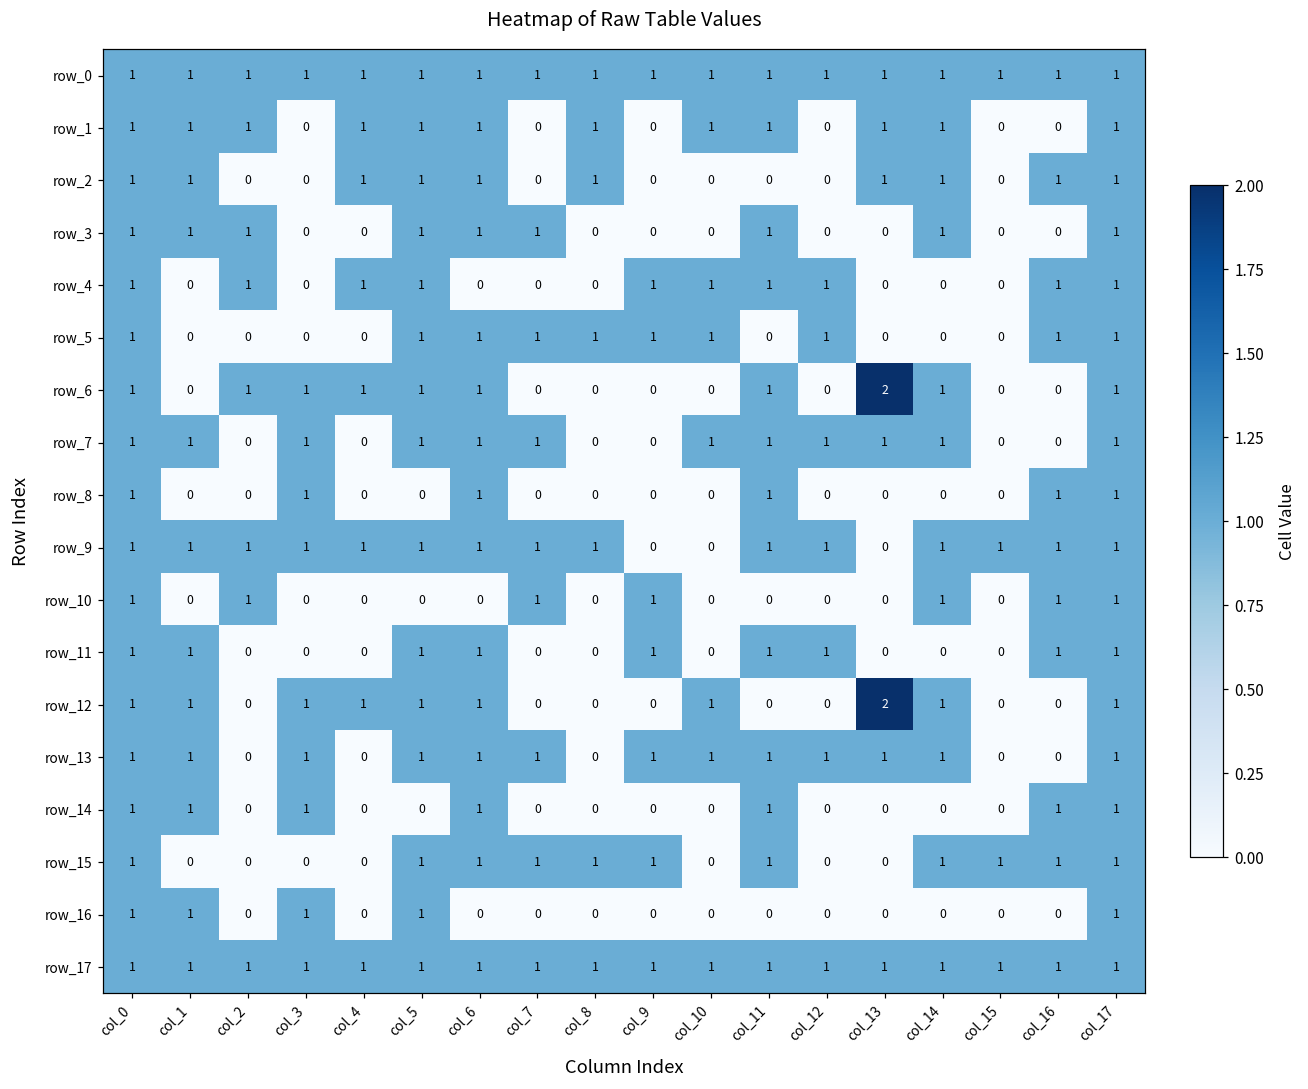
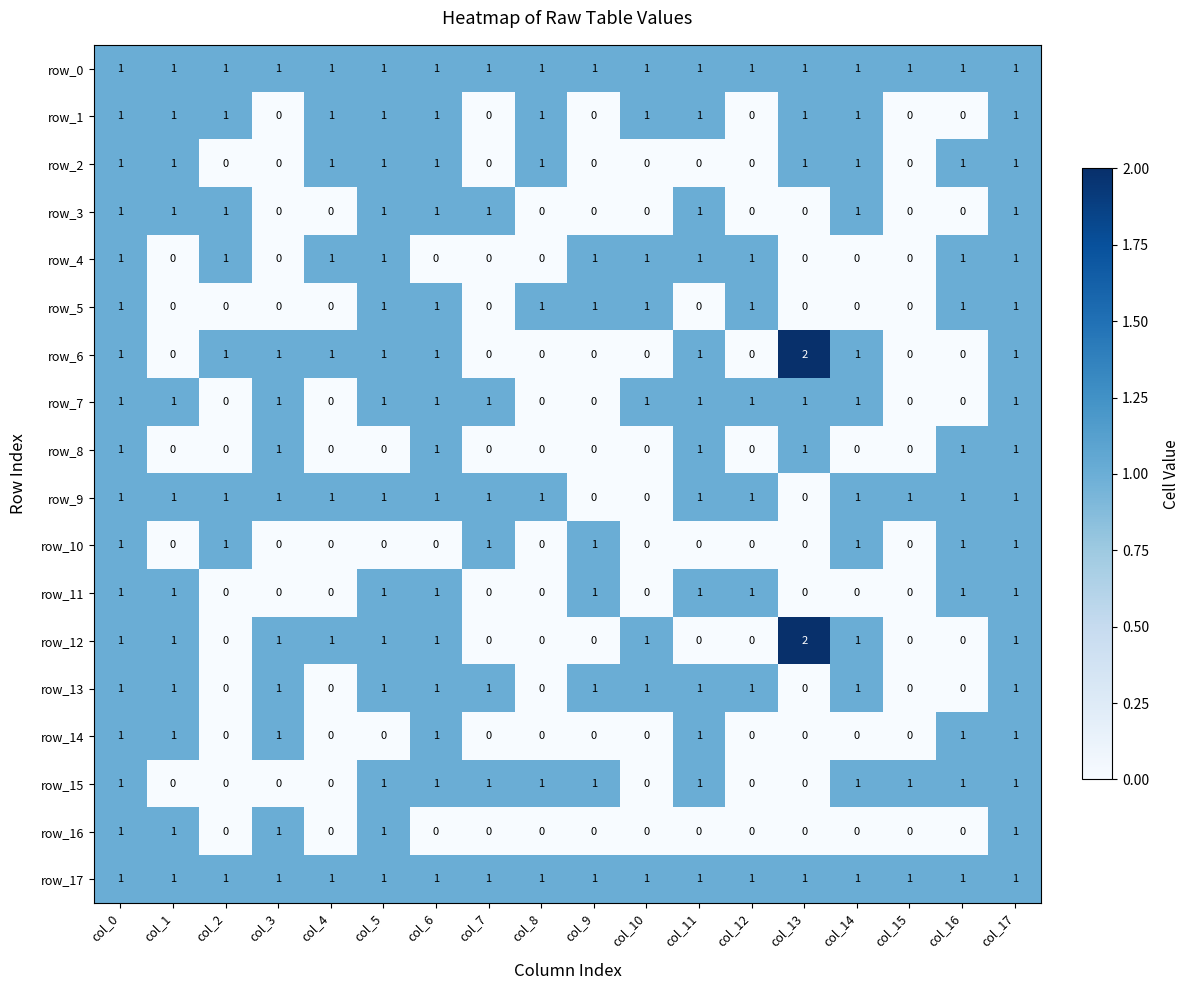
  {
    "row_5": {
      "col_0": 1,
      "col_1": 0,
      "col_2": 0,
      "col_3": 0,
      "col_4": 0,
      "col_5": 1,
      "col_6": 1,
-     "col_7": 1,
+     "col_7": 0,
      "col_8": 1,
      "col_9": 1,
      "col_10": 1,
      "col_11": 0,
      "col_12": 1,
      "col_13": 0,
      "col_14": 0,
      "col_15": 0,
      "col_16": 1,
      "col_17": 1
    },
    "row_8": {
      "col_0": 1,
      "col_1": 0,
      "col_2": 0,
      "col_3": 1,
      "col_4": 0,
      "col_5": 0,
      "col_6": 1,
      "col_7": 0,
      "col_8": 0,
      "col_9": 0,
      "col_10": 0,
      "col_11": 1,
      "col_12": 0,
-     "col_13": 0,
+     "col_13": 1,
      "col_14": 0,
      "col_15": 0,
      "col_16": 1,
      "col_17": 1
    },
    "row_13": {
      "col_0": 1,
      "col_1": 1,
      "col_2": 0,
      "col_3": 1,
      "col_4": 0,
      "col_5": 1,
      "col_6": 1,
      "col_7": 1,
      "col_8": 0,
      "col_9": 1,
      "col_10": 1,
      "col_11": 1,
      "col_12": 1,
-     "col_13": 1,
+     "col_13": 0,
      "col_14": 1,
      "col_15": 0,
      "col_16": 0,
      "col_17": 1
    }
  }
